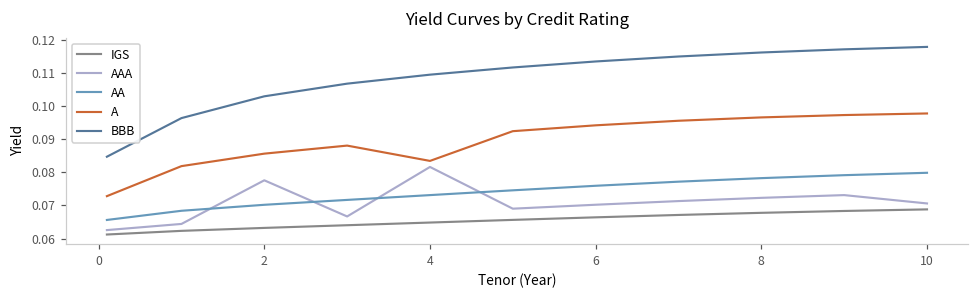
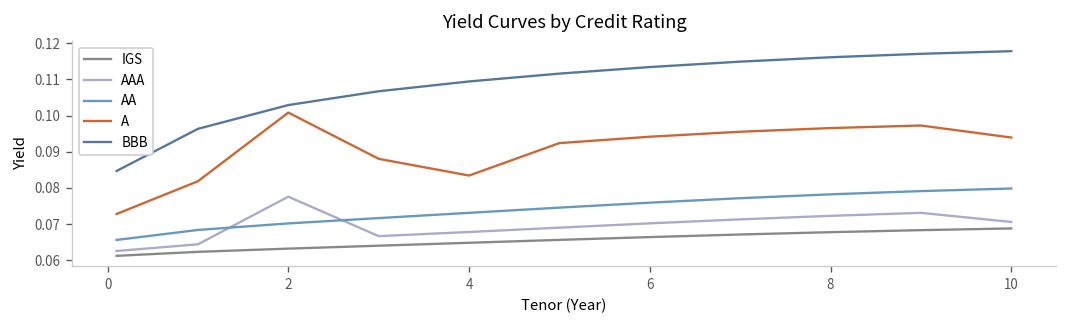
  {
    "AAA": {
      "2": 0.078,
-     "4": 0.082,
+     "4": 0.068,
      "6": 0.070,
      "8": 0.072,
      "10": 0.071
    },
    "A": {
-     "2": 0.086,
+     "2": 0.101,
      "4": 0.083,
      "6": 0.094,
      "8": 0.097,
-     "10": 0.098
+     "10": 0.094
    }
  }
